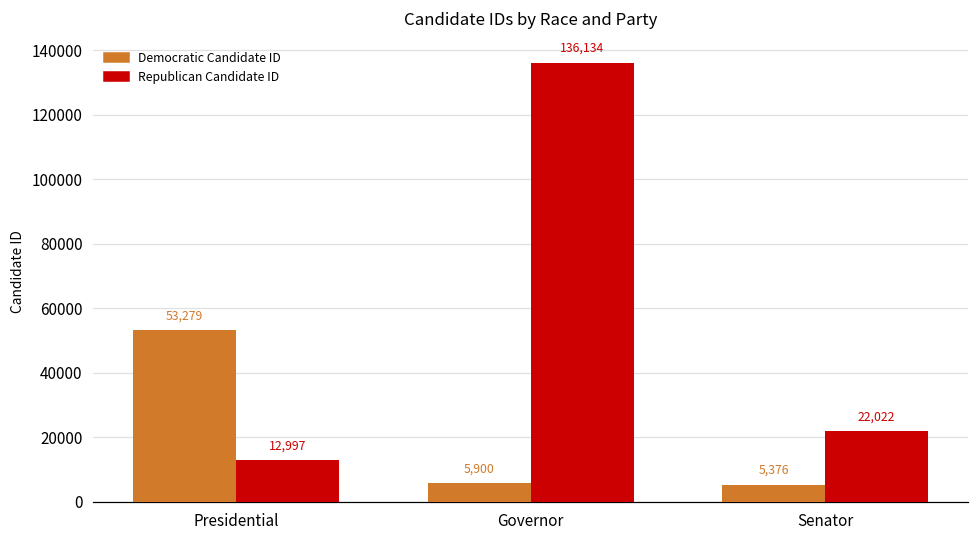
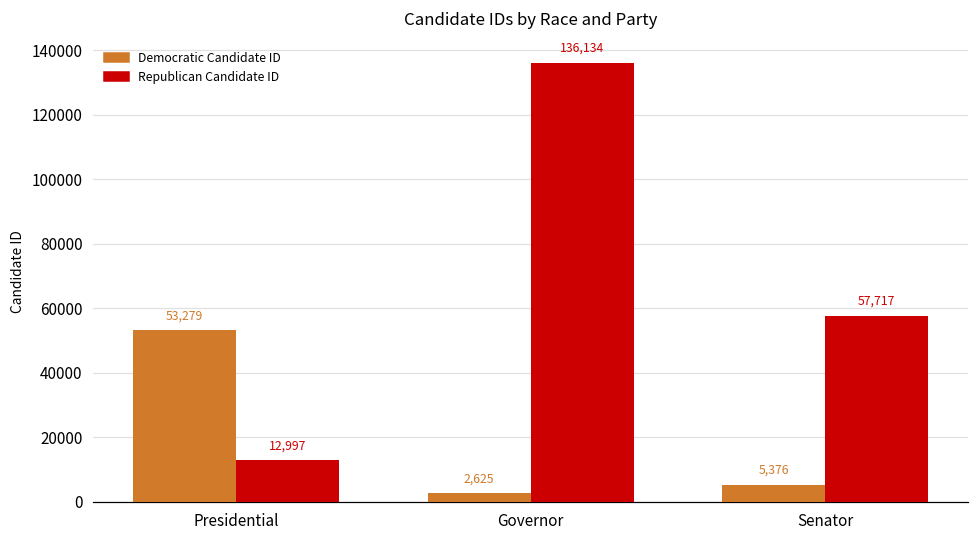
  {
    "Democratic Candidate ID": {
      "Presidential": "53,279",
-     "Governor": "5,900",
+     "Governor": "2,625",
      "Senator": "5,376"
    },
    "Republican Candidate ID": {
      "Presidential": "12,997",
      "Governor": "136,134",
-     "Senator": "22,022"
+     "Senator": "57,717"
    }
  }
